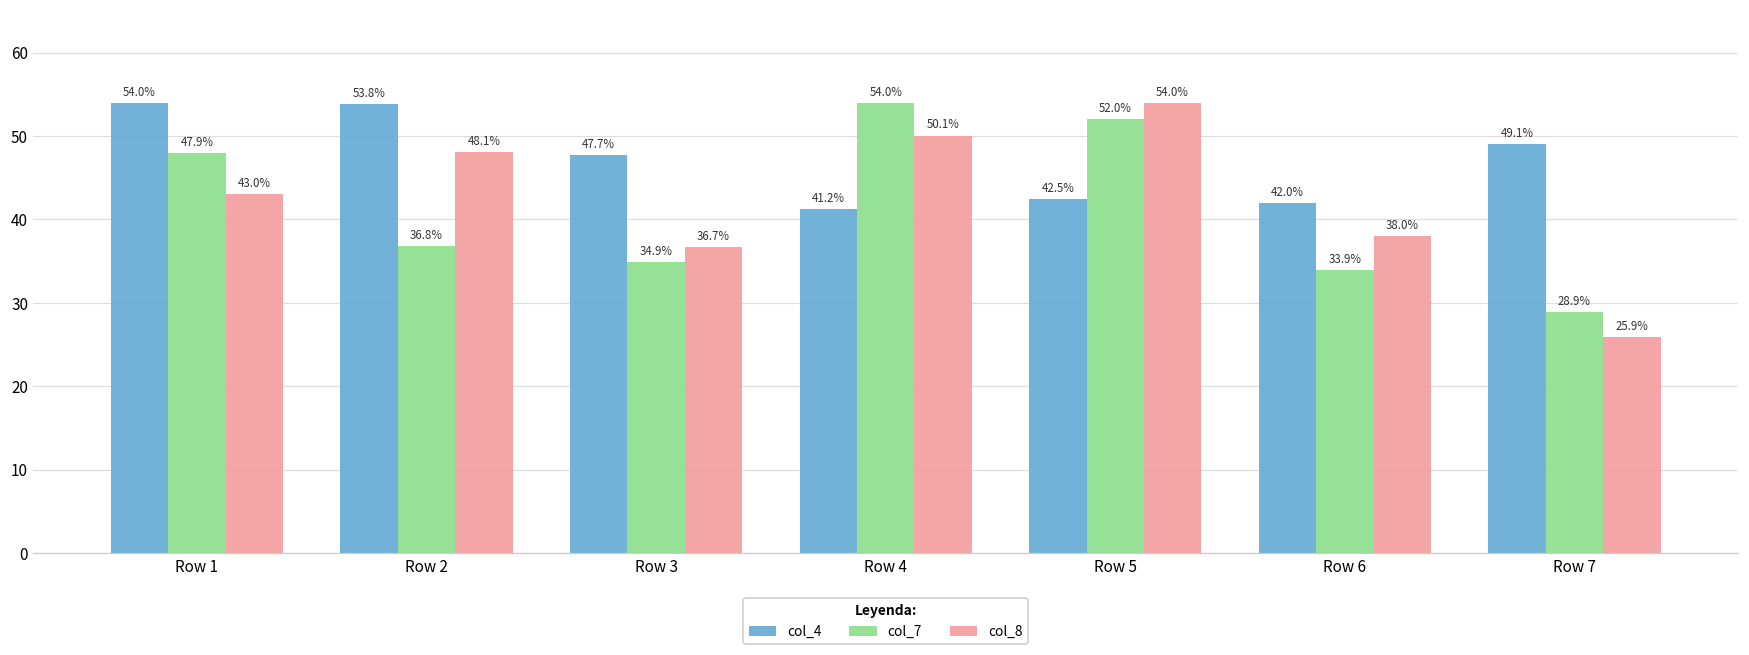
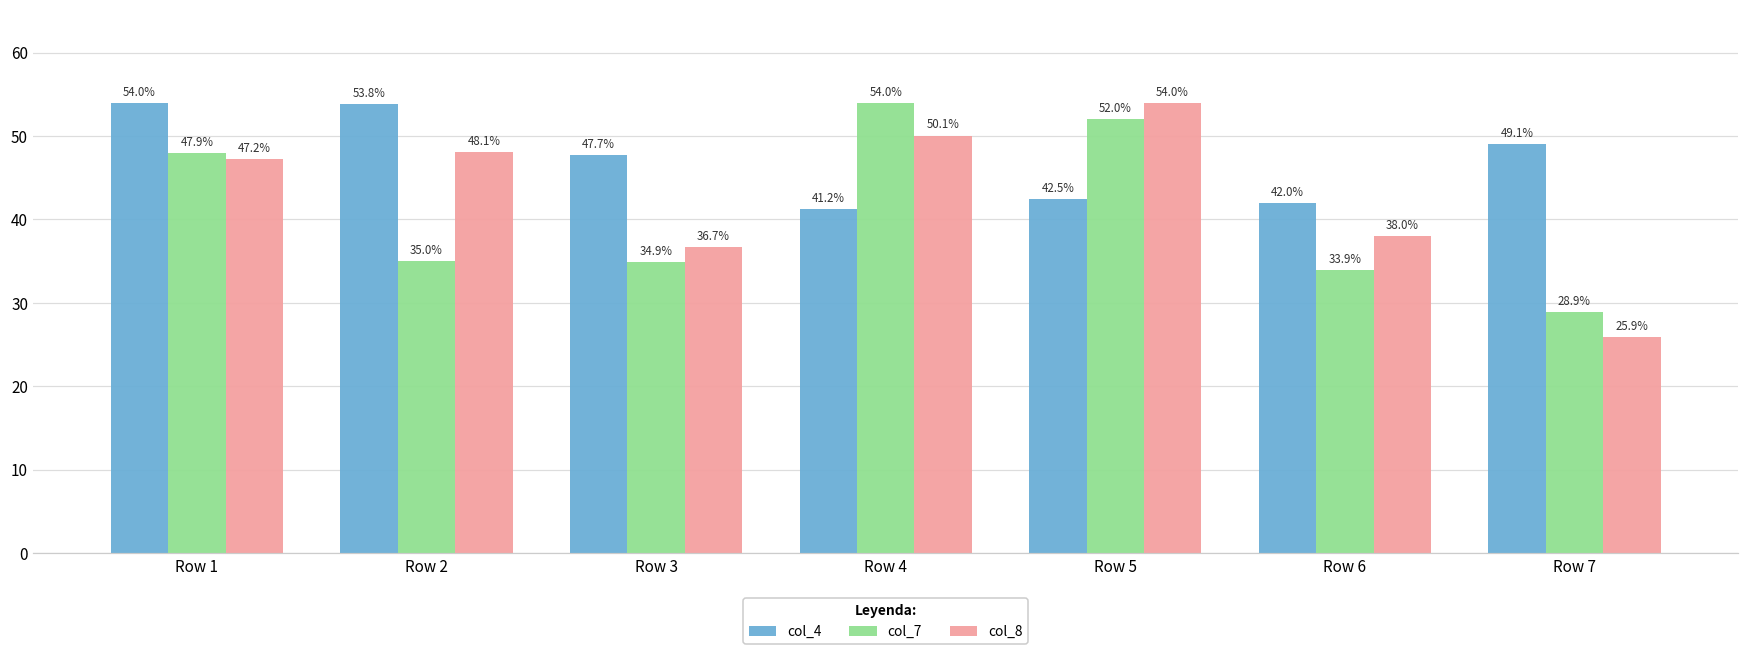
  {
    "col_4": {
      "Row 1": "54.0%",
      "Row 2": "53.8%",
      "Row 3": "47.7%",
      "Row 4": "41.2%",
      "Row 5": "42.5%",
      "Row 6": "42.0%",
      "Row 7": "49.1%"
    },
    "col_7": {
      "Row 1": "47.9%",
-     "Row 2": "36.8%",
+     "Row 2": "35.0%",
      "Row 3": "34.9%",
      "Row 4": "54.0%",
      "Row 5": "52.0%",
      "Row 6": "33.9%",
      "Row 7": "28.9%"
    },
    "col_8": {
-     "Row 1": "43.0%",
+     "Row 1": "47.2%",
      "Row 2": "48.1%",
      "Row 3": "36.7%",
      "Row 4": "50.1%",
      "Row 5": "54.0%",
      "Row 6": "38.0%",
      "Row 7": "25.9%"
    }
  }
